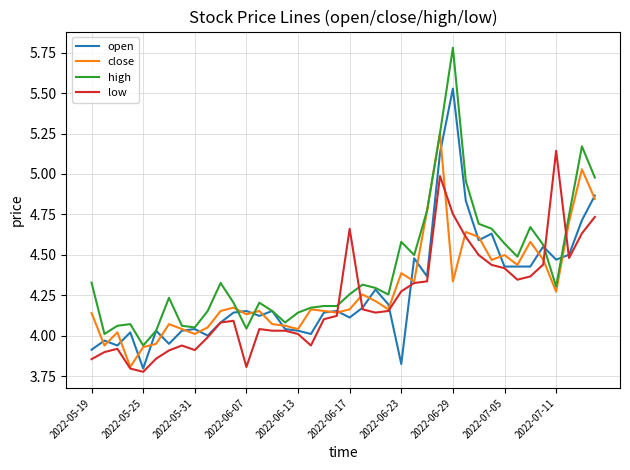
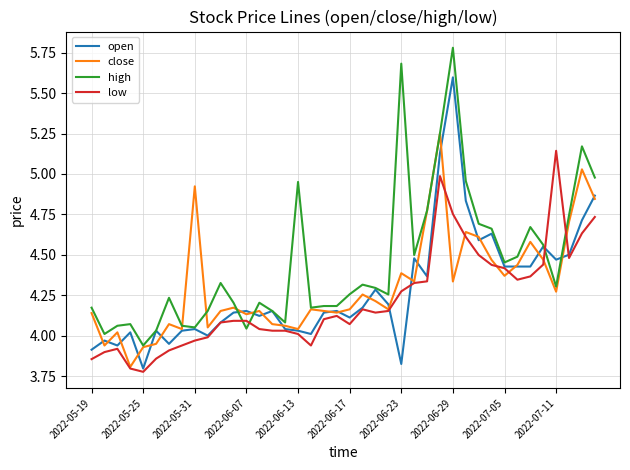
  {
    "open": {
      "2022-05-19": 3.91,
      "2022-05-25": 3.80,
      "2022-06-07": 4.15,
      "2022-06-17": 4.11,
      "2022-06-23": 3.82,
-     "2022-06-29": 5.53,
+     "2022-06-29": 5.60,
      "2022-07-11": 4.47
    },
    "close": {
      "2022-05-19": 4.14,
-     "2022-05-31": 4.01,
+     "2022-05-31": 4.92,
      "2022-06-07": 4.13,
      "2022-06-17": 4.16,
      "2022-06-23": 4.39,
      "2022-06-29": 4.33,
-     "2022-07-05": 4.50,
+     "2022-07-05": 4.37,
      "2022-07-11": 4.27
    },
    "high": {
-     "2022-05-19": 4.33,
+     "2022-05-19": 4.17,
      "2022-06-07": 4.04,
-     "2022-06-13": 4.14,
+     "2022-06-13": 4.95,
      "2022-06-17": 4.26,
-     "2022-06-23": 4.58,
+     "2022-06-23": 5.68,
      "2022-06-29": 5.78,
-     "2022-07-05": 4.57,
+     "2022-07-05": 4.45,
      "2022-07-11": 4.30
    },
    "low": {
      "2022-05-19": 3.85,
      "2022-05-25": 3.78,
-     "2022-05-31": 3.91,
-     "2022-06-07": 3.81,
+     "2022-05-31": 3.97,
+     "2022-06-07": 4.09,
      "2022-06-13": 4.01,
-     "2022-06-17": 4.66,
+     "2022-06-17": 4.07,
      "2022-06-23": 4.27,
      "2022-06-29": 4.75,
      "2022-07-11": 5.14
    }
  }
